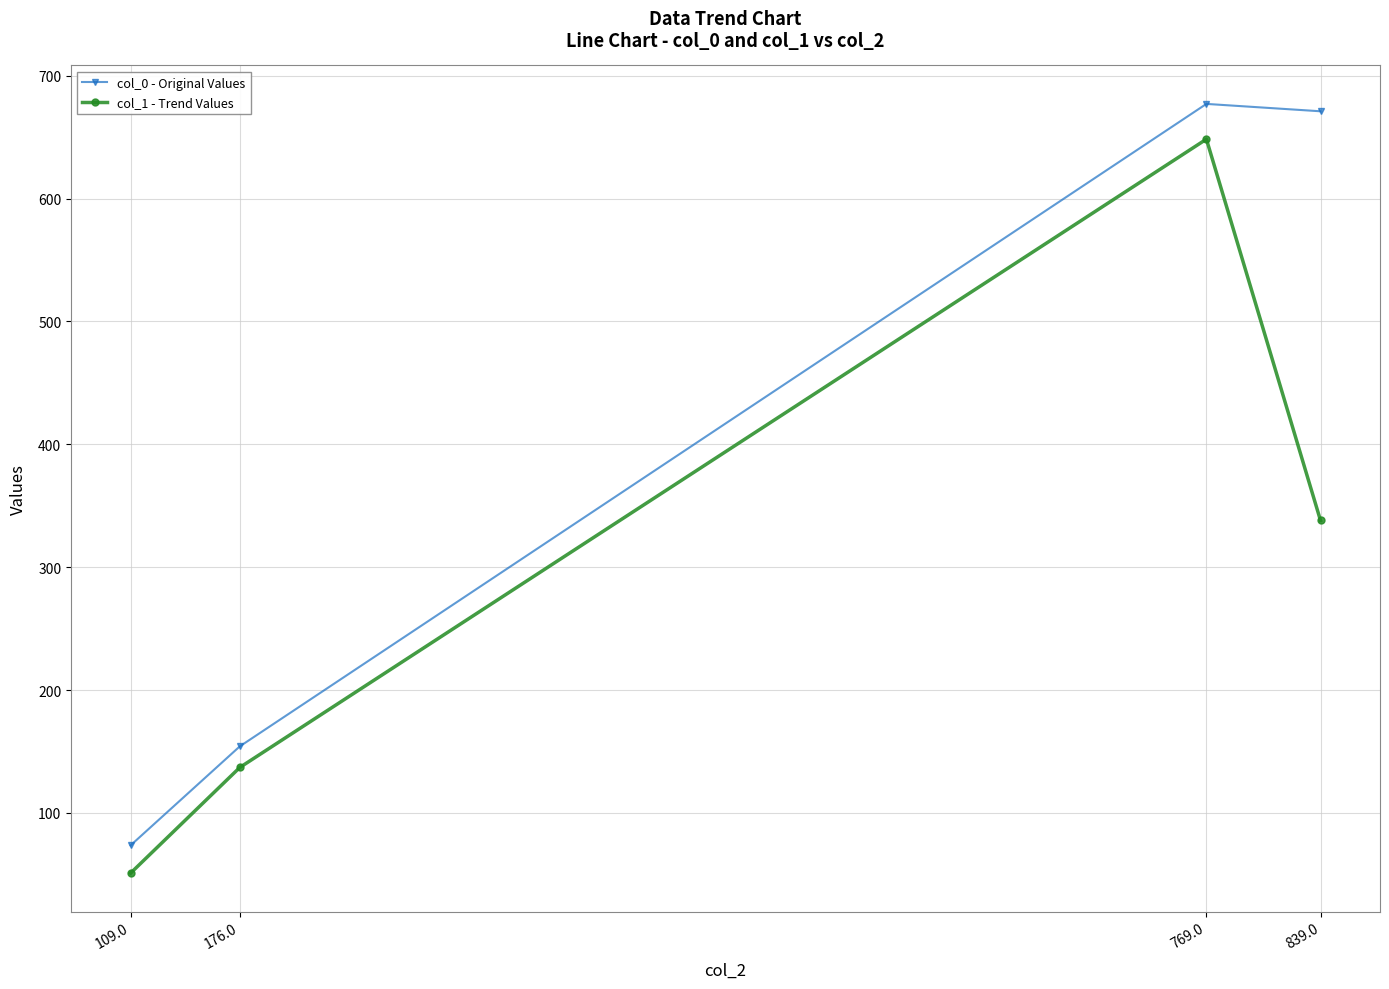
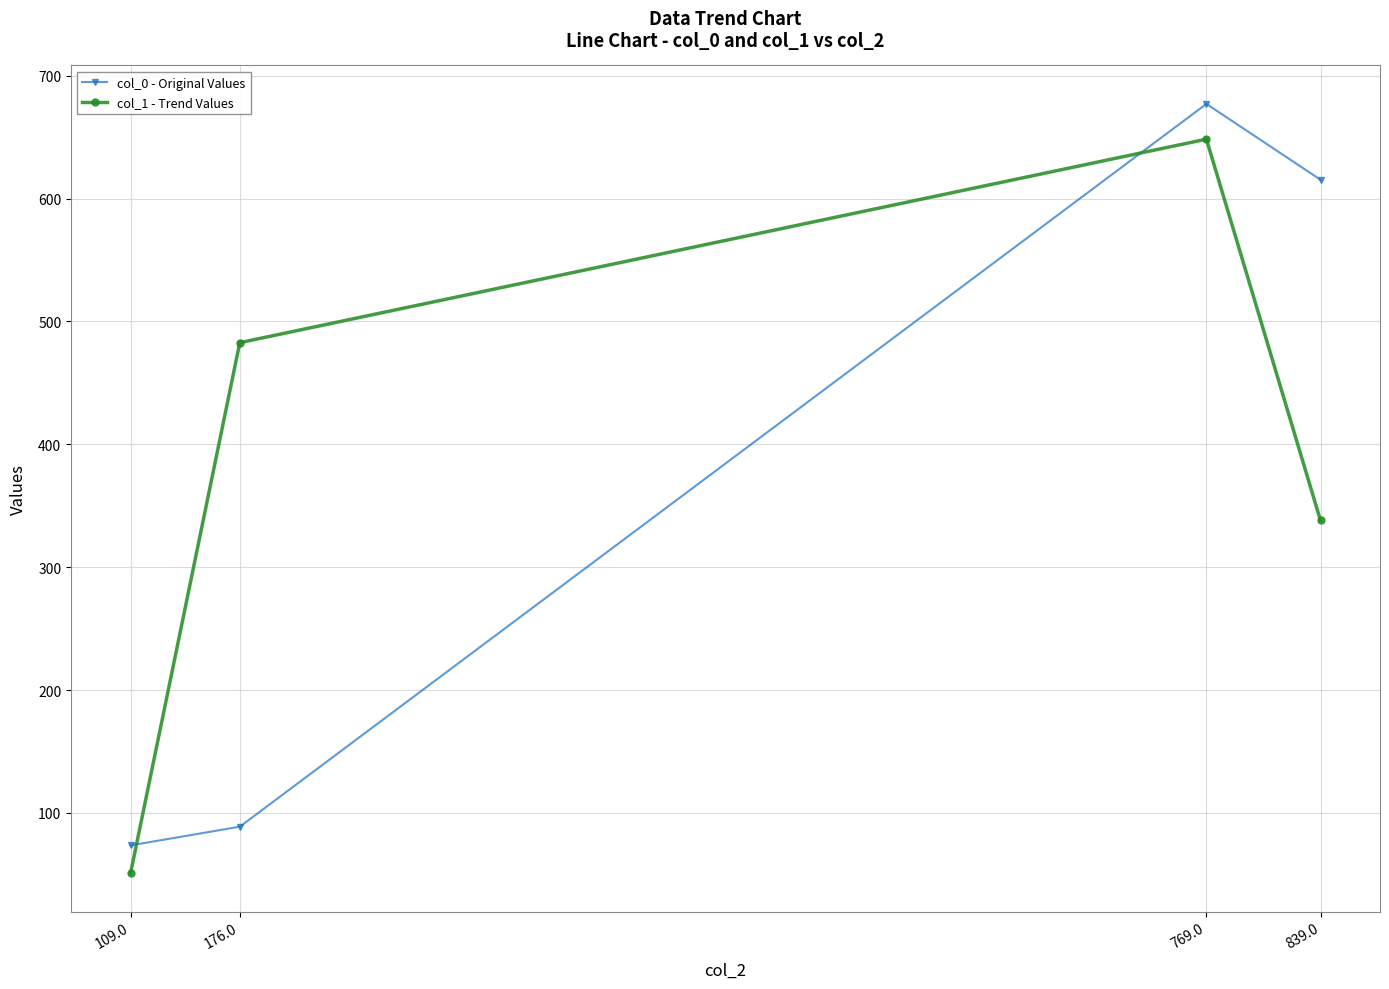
  {
    "col_0 - Original Values": {
      "109.0": 74,
-     "176.0": 154,
+     "176.0": 89,
      "769.0": 677,
-     "839.0": 671
+     "839.0": 615
    },
    "col_1 - Trend Values": {
      "109.0": 51,
-     "176.0": 137,
+     "176.0": 483,
      "769.0": 648,
      "839.0": 338
    }
  }
